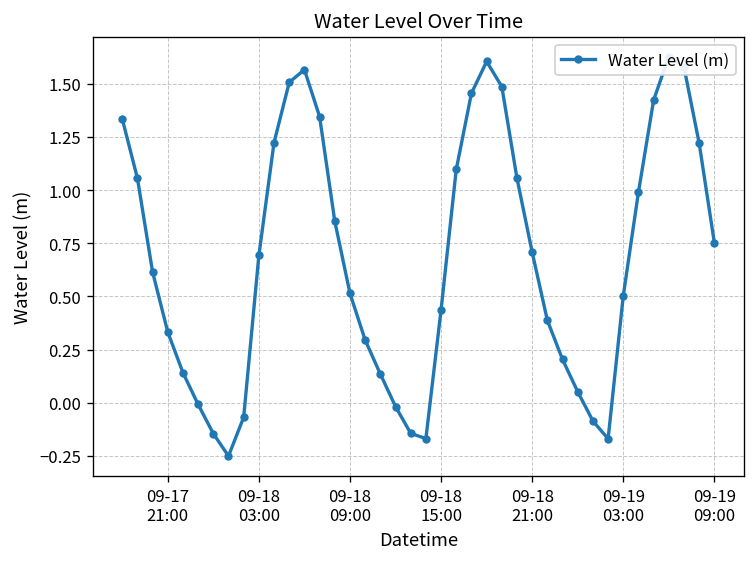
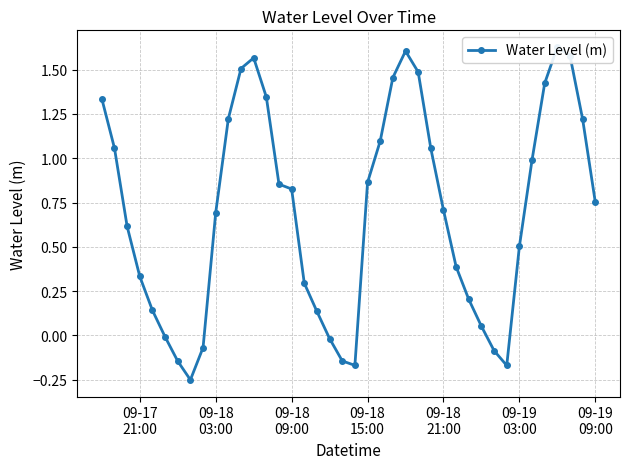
  {
    "09-17 21:00": 0.33,
    "09-18 03:00": 0.69,
-   "09-18 09:00": 0.51,
-   "09-18 15:00": 0.44,
+   "09-18 09:00": 0.83,
+   "09-18 15:00": 0.86,
    "09-18 21:00": 0.71,
    "09-19 03:00": 0.50,
    "09-19 09:00": 0.75
  }
